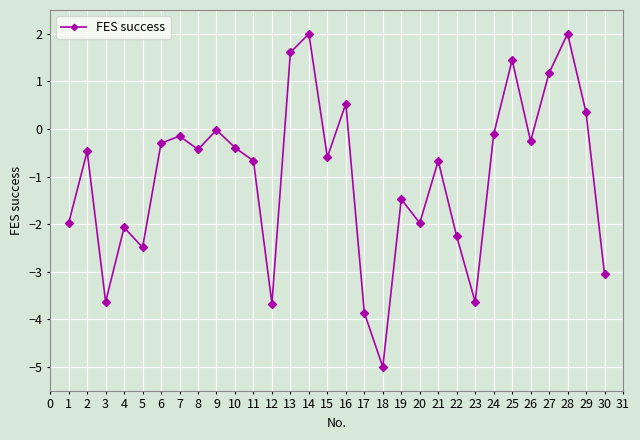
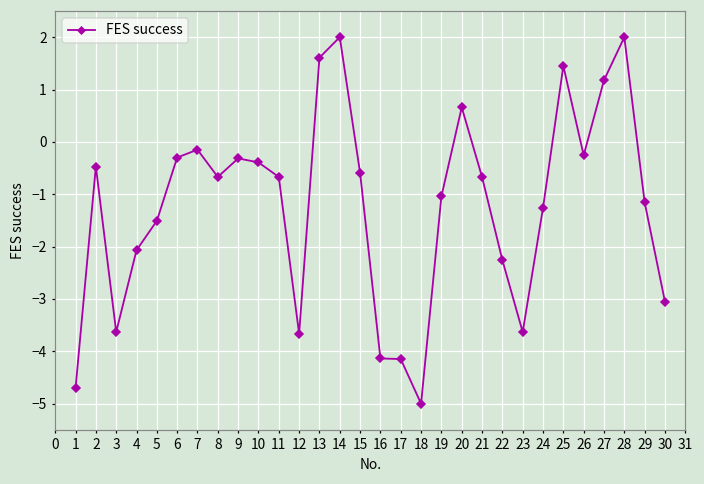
  {
-   "1": -2.0,
+   "1": -4.7,
    "2": -0.5,
    "3": -3.6,
    "4": -2.1,
-   "5": -2.5,
+   "5": -1.5,
    "6": -0.3,
    "7": -0.1,
-   "8": -0.4,
-   "9": 0.0,
+   "8": -0.7,
+   "9": -0.3,
    "10": -0.4,
    "11": -0.7,
    "12": -3.7,
    "13": 1.6,
    "14": 2.0,
    "15": -0.6,
-   "16": 0.5,
-   "17": -3.9,
+   "16": -4.1,
+   "17": -4.1,
    "18": -5.0,
-   "19": -1.5,
-   "20": -2.0,
+   "19": -1.0,
+   "20": 0.7,
    "21": -0.7,
    "22": -2.3,
    "23": -3.6,
-   "24": -0.1,
+   "24": -1.3,
    "25": 1.5,
    "26": -0.3,
    "27": 1.2,
    "28": 2.0,
-   "29": 0.3,
+   "29": -1.2,
    "30": -3.1
  }
